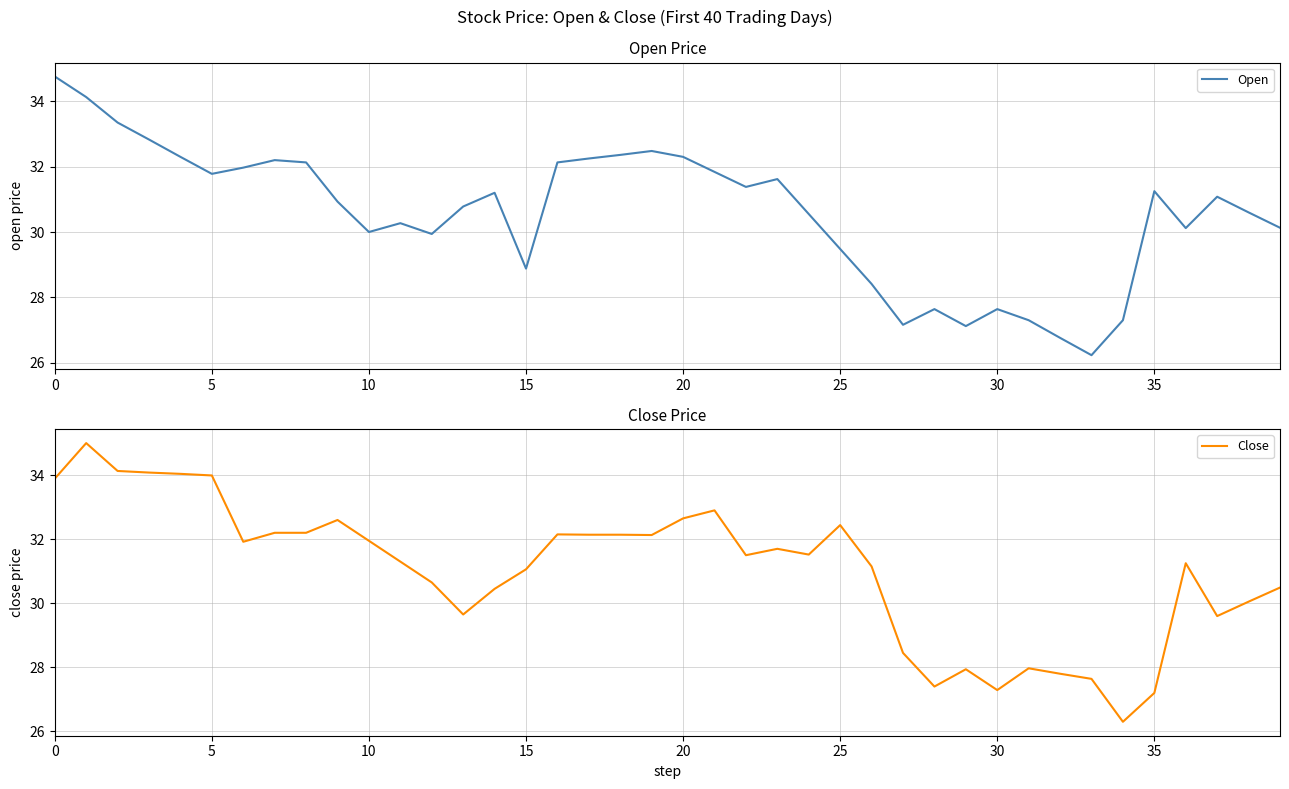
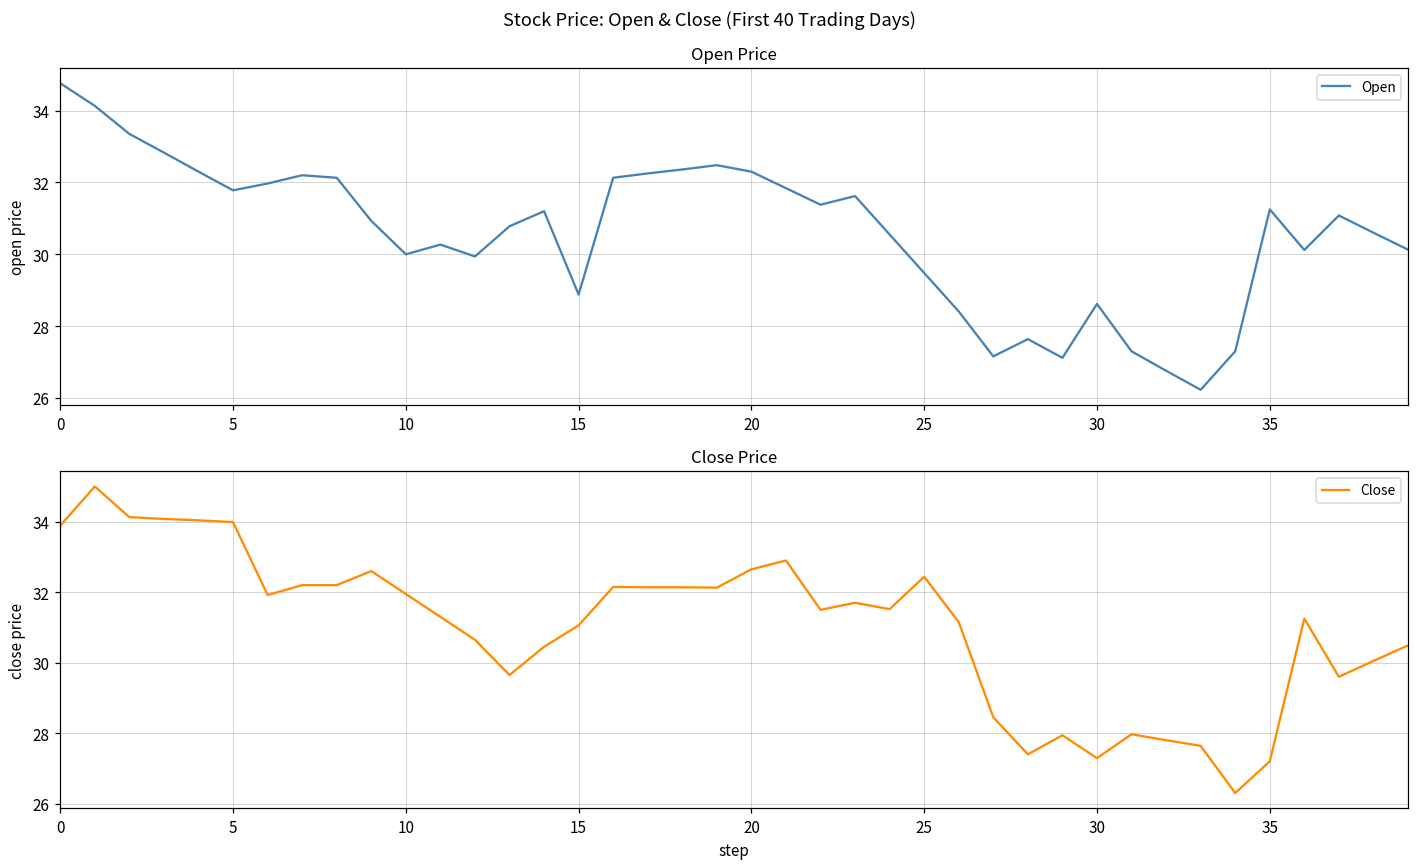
  {
    "Open Price": {
      "0": 34.8,
      "5": 31.8,
      "10": 30.0,
      "15": 28.9,
      "20": 32.3,
      "25": 29.5,
-     "30": 27.6,
+     "30": 28.6,
      "35": 31.3
    },
    "Close Price": {
      "0": 33.9,
      "5": 34.0,
      "10": 32.0,
      "15": 31.1,
      "20": 32.7,
      "25": 32.4,
      "30": 27.3,
      "35": 27.2
    }
  }
